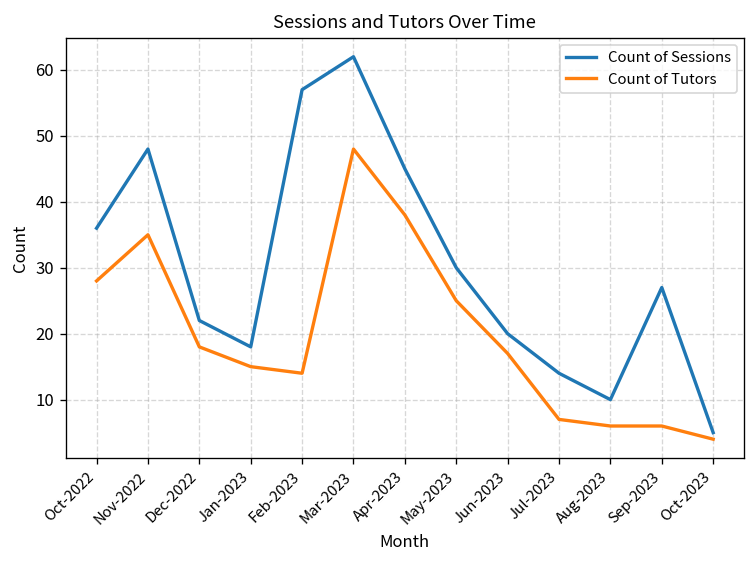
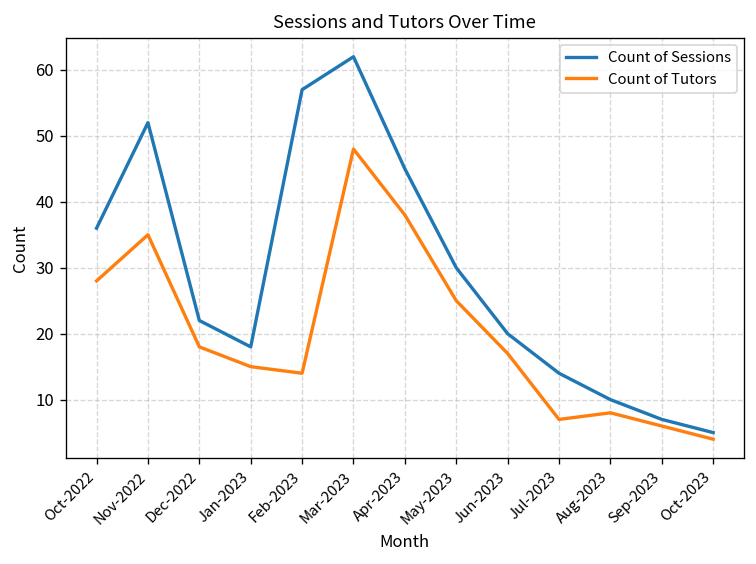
  {
    "Count of Sessions": {
      "Oct-2022": 36,
-     "Nov-2022": 48,
+     "Nov-2022": 52,
      "Dec-2022": 22,
      "Jan-2023": 18,
      "Feb-2023": 57,
      "Mar-2023": 62,
      "Apr-2023": 45,
      "May-2023": 30,
      "Jun-2023": 20,
      "Jul-2023": 14,
      "Aug-2023": 10,
-     "Sep-2023": 27,
+     "Sep-2023": 7,
      "Oct-2023": 5
    },
    "Count of Tutors": {
      "Oct-2022": 28,
      "Nov-2022": 35,
      "Dec-2022": 18,
      "Jan-2023": 15,
      "Feb-2023": 14,
      "Mar-2023": 48,
      "Apr-2023": 38,
      "May-2023": 25,
      "Jun-2023": 17,
      "Jul-2023": 7,
-     "Aug-2023": 6,
+     "Aug-2023": 8,
      "Sep-2023": 6,
      "Oct-2023": 4
    }
  }
